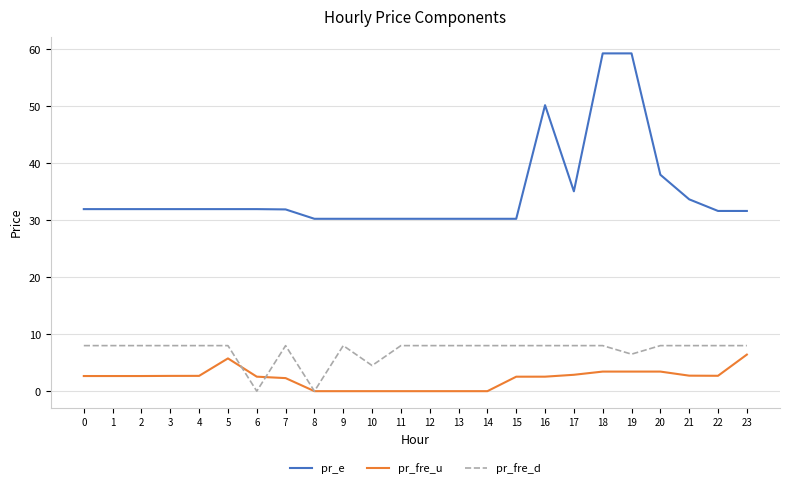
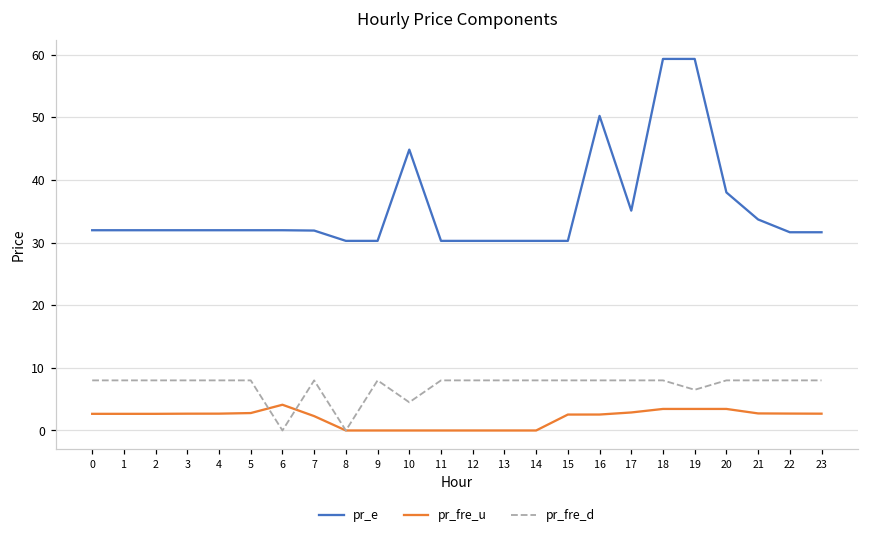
  {
    "pr_e": {
      "0": 32,
      "1": 32,
      "2": 32,
      "3": 32,
      "4": 32,
      "5": 32,
      "6": 32,
      "7": 32,
      "8": 30,
      "9": 30,
-     "10": 30,
+     "10": 45,
      "11": 30,
      "12": 30,
      "13": 30,
      "14": 30,
      "15": 30,
      "16": 50,
      "17": 35,
      "18": 59,
      "19": 59,
      "20": 38,
      "21": 34,
      "22": 32,
      "23": 32
    },
    "pr_fre_u": {
      "0": 3,
      "1": 3,
      "2": 3,
      "3": 3,
      "4": 3,
-     "5": 6,
-     "6": 3,
+     "5": 3,
+     "6": 4,
      "7": 2,
      "9": 0,
      "10": 0,
      "11": 0,
      "12": 0,
      "13": 0,
      "14": 0,
      "15": 3,
      "16": 3,
      "17": 3,
      "18": 3,
      "19": 3,
      "20": 3,
      "21": 3,
      "22": 3,
-     "23": 6
+     "23": 3
    },
    "pr_fre_d": {
      "0": 8,
      "1": 8,
      "2": 8,
      "3": 8,
      "4": 8,
      "5": 8,
      "6": 0,
      "7": 8,
      "9": 8,
      "10": 5,
      "11": 8,
      "12": 8,
      "13": 8,
      "14": 8,
      "15": 8,
      "16": 8,
      "17": 8,
      "18": 8,
      "19": 7,
      "20": 8,
      "21": 8,
      "22": 8,
      "23": 8
    }
  }
